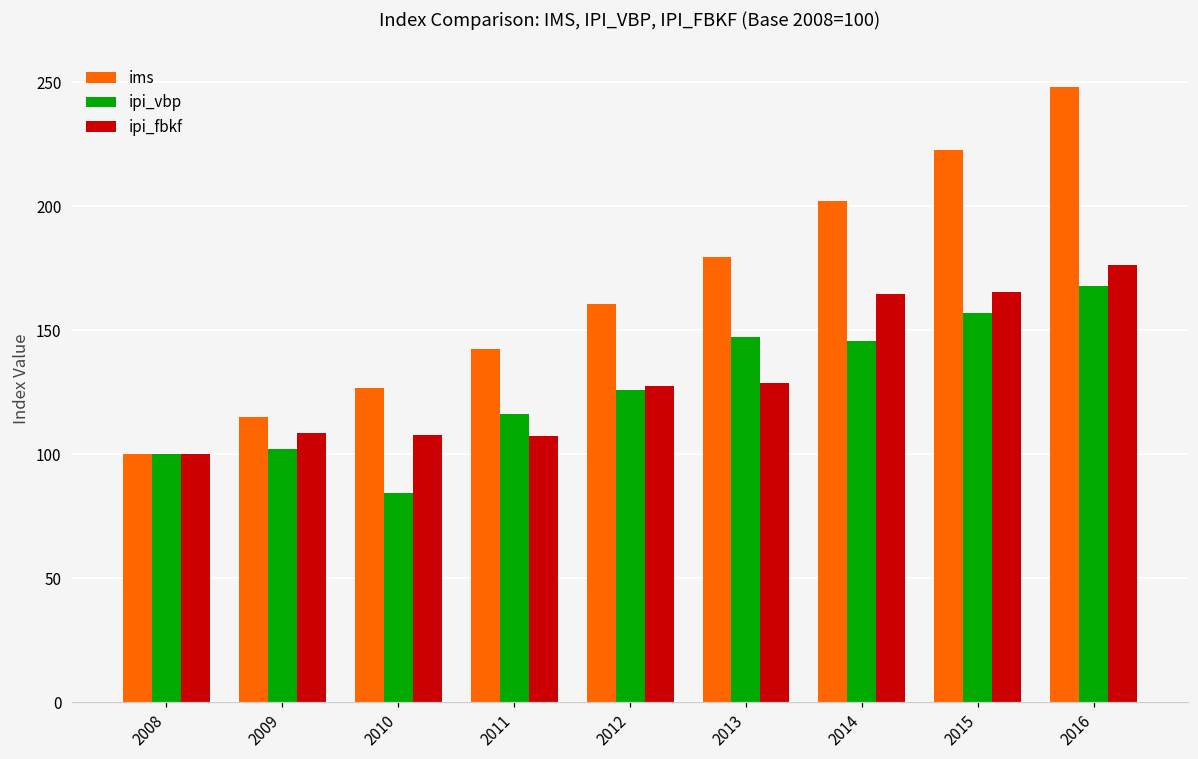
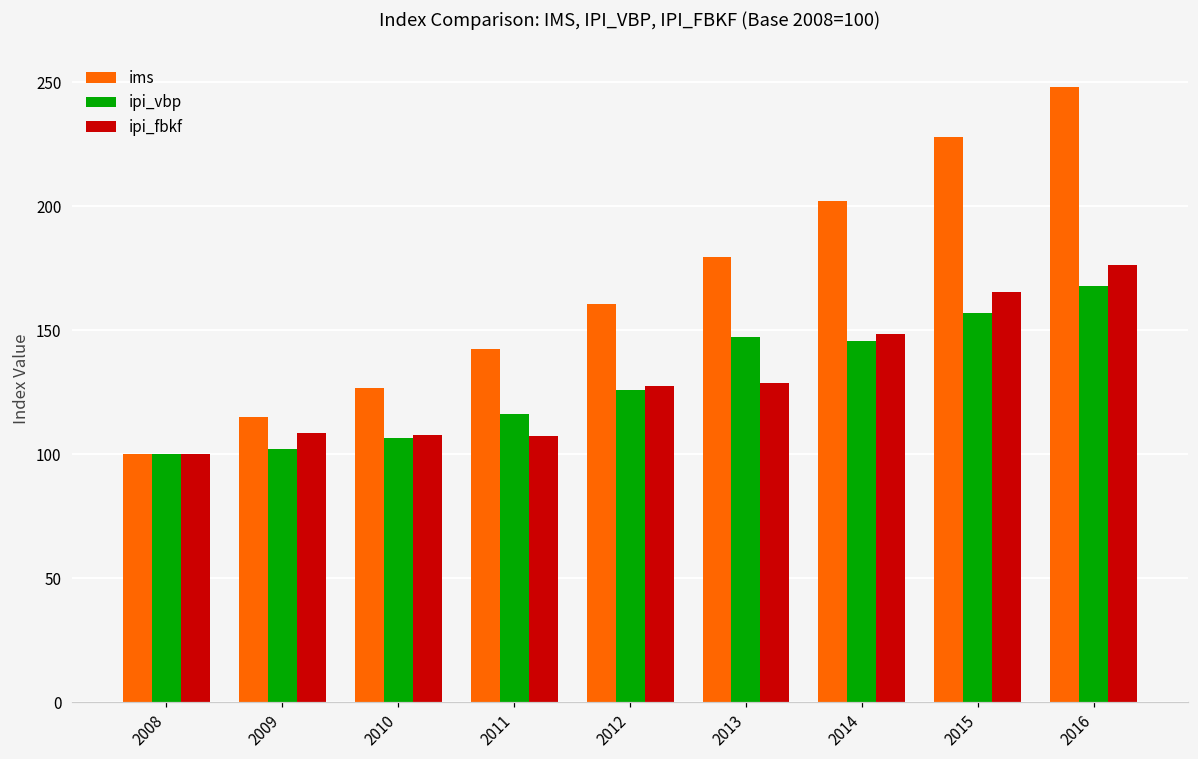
  {
    "ims": {
      "2008": 100,
      "2009": 115,
      "2010": 127,
      "2011": 142,
      "2012": 160,
      "2013": 179,
      "2014": 202,
-     "2015": 223,
+     "2015": 228,
      "2016": 248
    },
    "ipi_vbp": {
      "2008": 100,
      "2009": 102,
-     "2010": 84,
+     "2010": 107,
      "2011": 116,
      "2012": 126,
      "2013": 147,
      "2014": 146,
      "2015": 157,
      "2016": 168
    },
    "ipi_fbkf": {
      "2008": 100,
      "2009": 109,
      "2010": 108,
      "2011": 107,
      "2012": 128,
      "2013": 129,
-     "2014": 165,
+     "2014": 149,
      "2015": 165,
      "2016": 176
    }
  }
